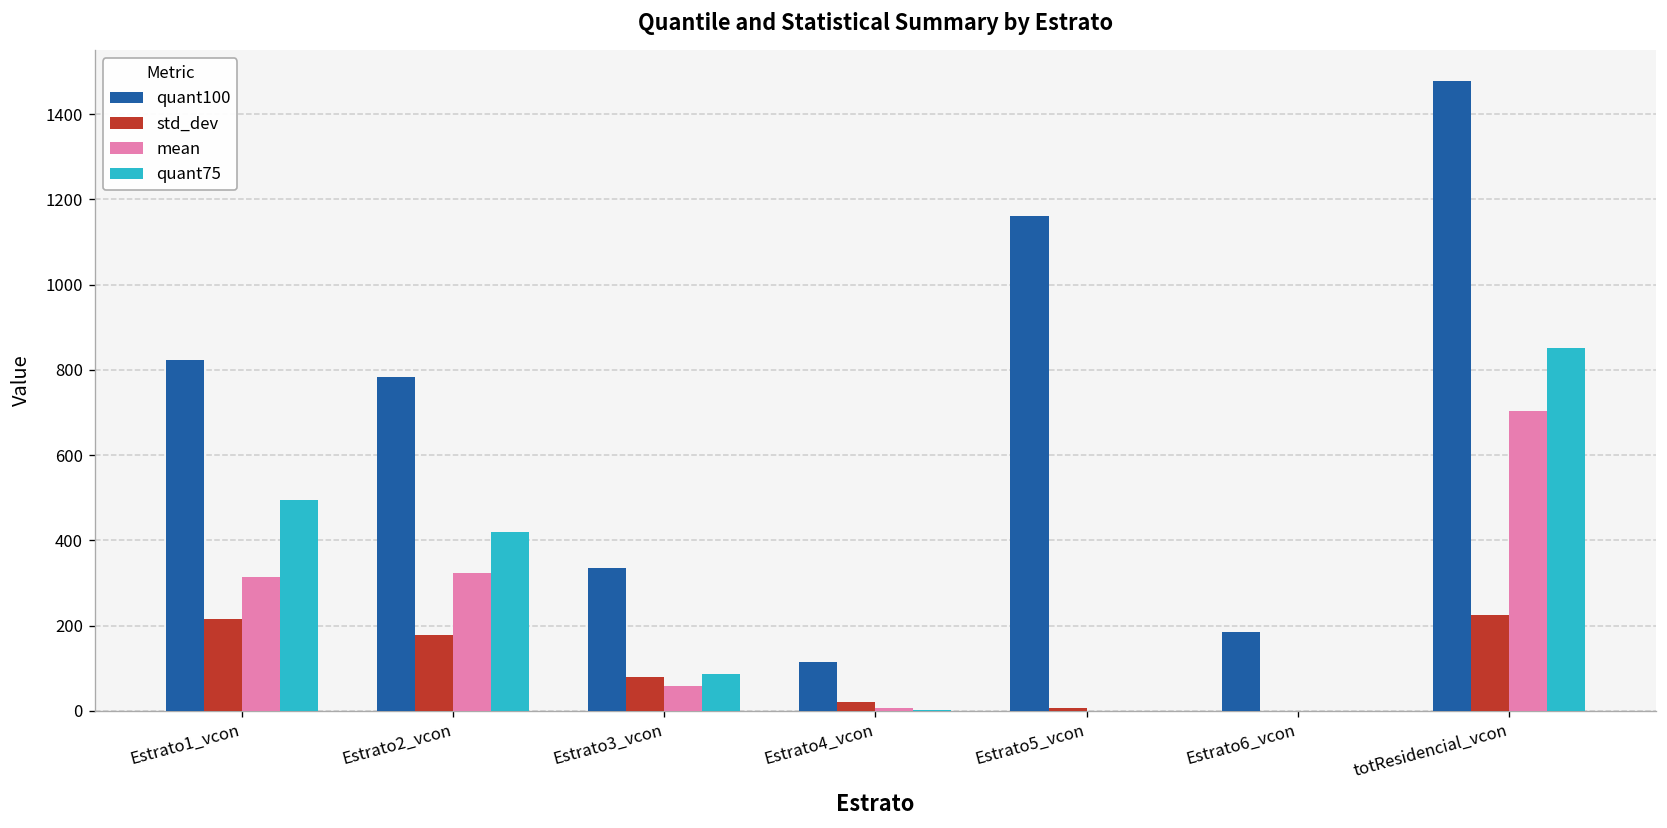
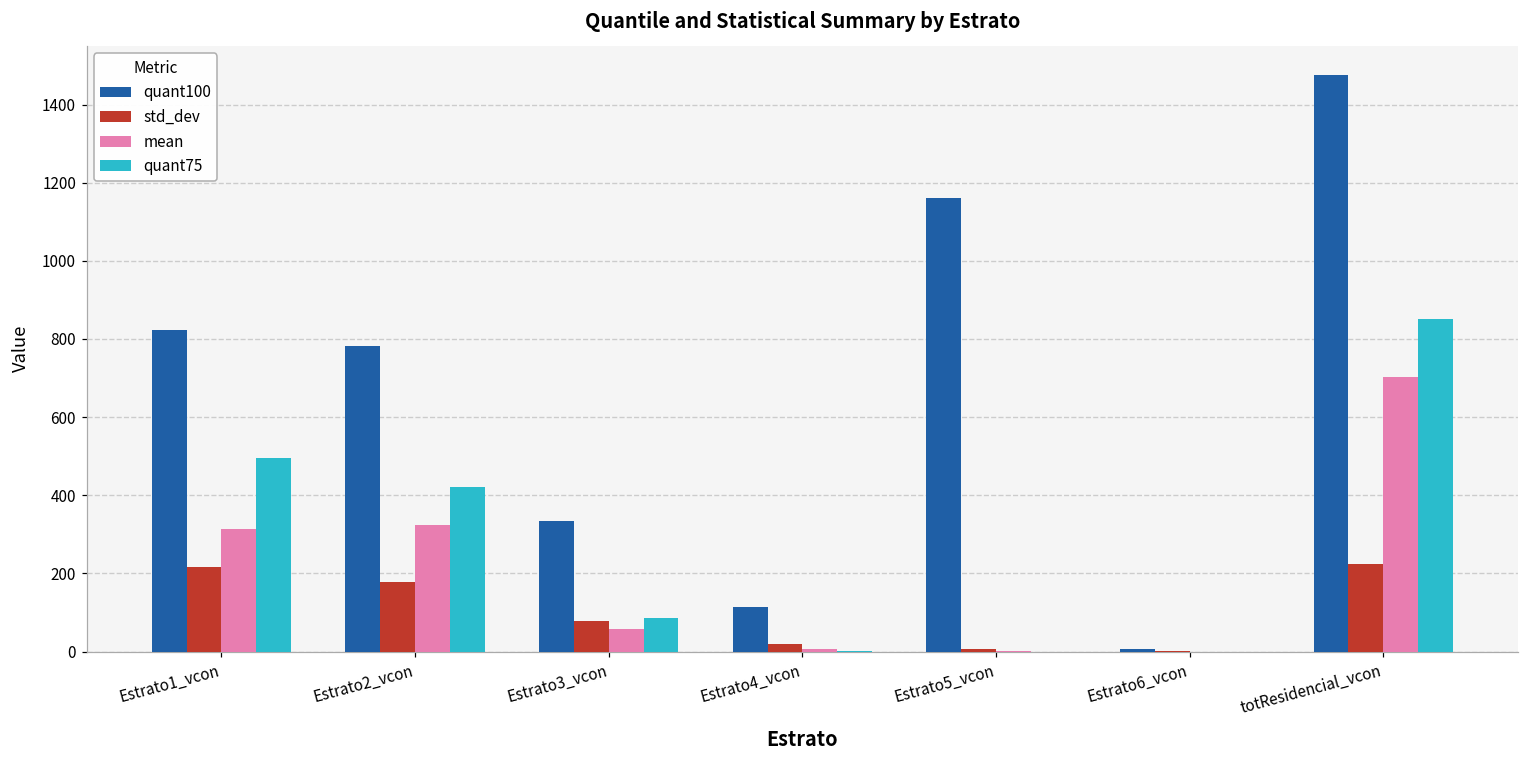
  {
    "quant100": {
      "Estrato1_vcon": 820,
      "Estrato2_vcon": 780,
      "Estrato3_vcon": 330,
      "Estrato4_vcon": 120,
      "Estrato5_vcon": 1160,
-     "Estrato6_vcon": 180,
+     "Estrato6_vcon": 10,
      "totResidencial_vcon": 1480
    },
    "std_dev": {
      "Estrato1_vcon": 220,
      "Estrato2_vcon": 180,
      "Estrato3_vcon": 80,
      "Estrato4_vcon": 20,
      "totResidencial_vcon": 220
    },
    "mean": {
      "Estrato1_vcon": 310,
      "Estrato2_vcon": 320,
      "Estrato3_vcon": 60,
      "totResidencial_vcon": 700
    },
    "quant75": {
      "Estrato1_vcon": 490,
      "Estrato2_vcon": 420,
      "Estrato3_vcon": 90,
      "Estrato5_vcon": 0,
      "Estrato6_vcon": 0,
      "totResidencial_vcon": 850
    }
  }
